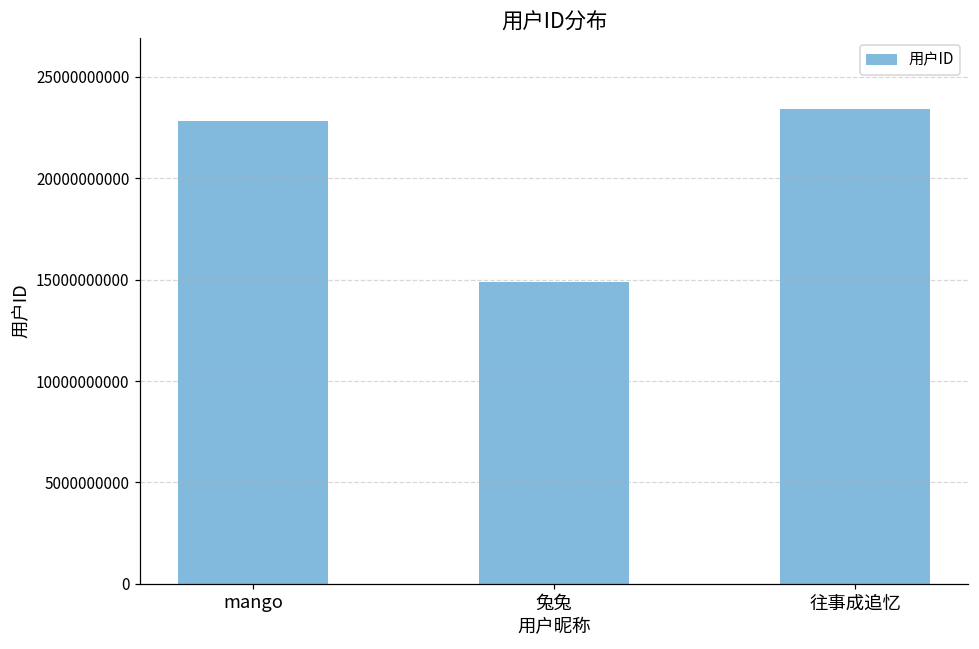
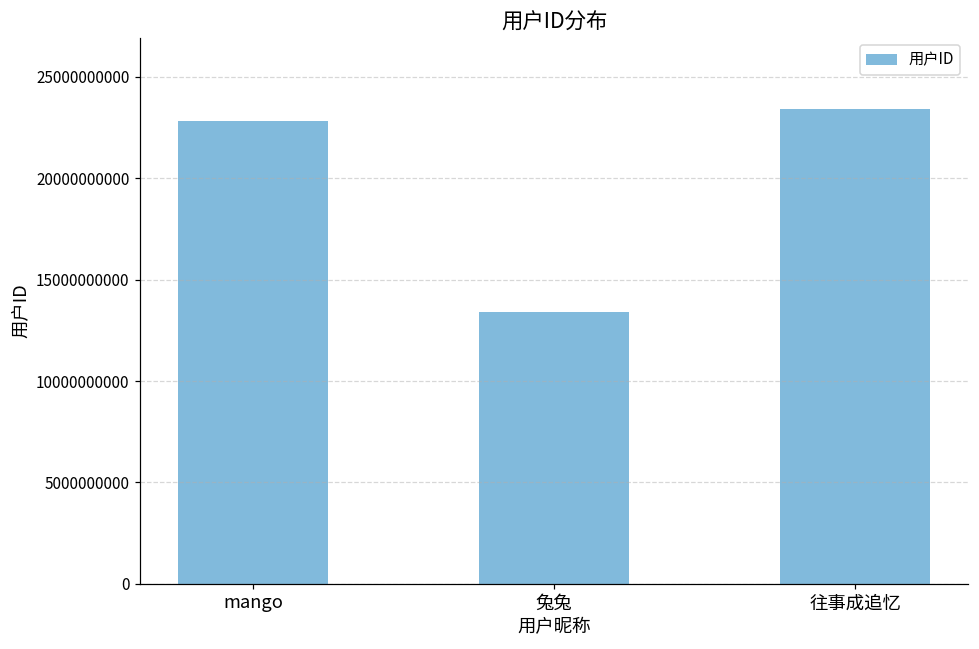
  {
    "mango": 22800000000,
-   "兔兔": 14900000000,
+   "兔兔": 13400000000,
    "往事成追忆": 23400000000
  }
